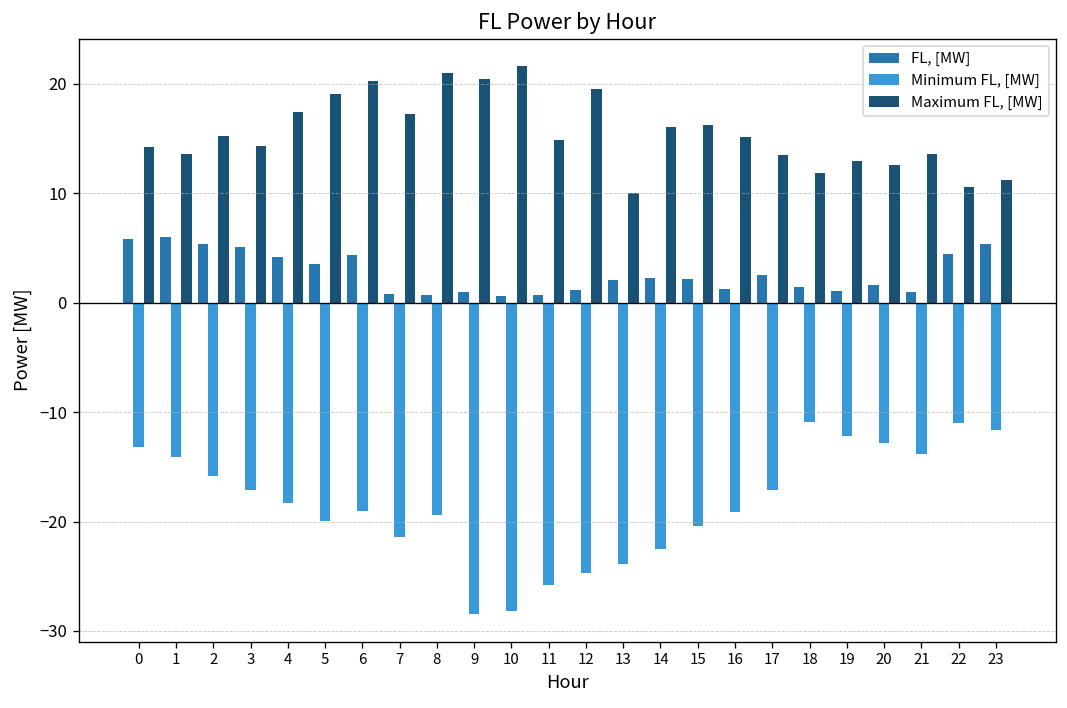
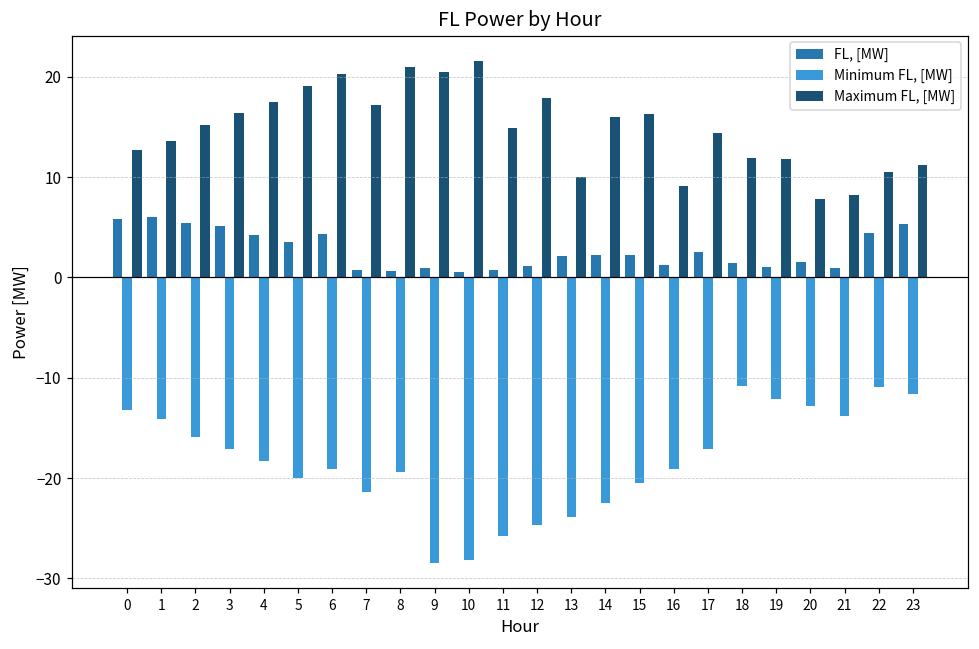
  {
    "Maximum FL, [MW]": {
-     "0": 14,
+     "0": 13,
      "1": 14,
      "2": 15,
-     "3": 14,
+     "3": 16,
      "4": 17,
      "5": 19,
      "6": 20,
      "7": 17,
      "8": 21,
      "9": 20,
      "10": 22,
      "11": 15,
-     "12": 20,
+     "12": 18,
      "13": 10,
      "14": 16,
      "15": 16,
-     "16": 15,
-     "17": 13.5,
+     "16": 9,
+     "17": 14.4,
      "18": 12,
-     "19": 13,
-     "20": 13,
-     "21": 14,
+     "19": 12,
+     "20": 8,
+     "21": 8,
      "22": 11,
      "23": 11
    }
  }
